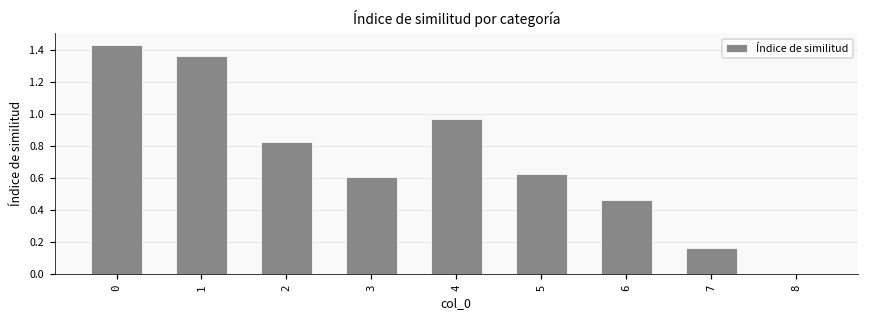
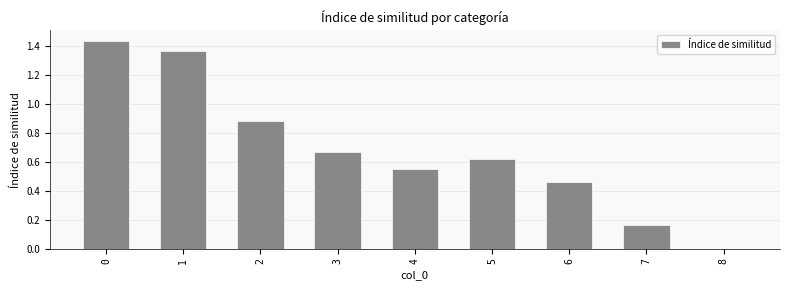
  {
    "0": 1.43,
    "1": 1.36,
-   "2": 0.83,
-   "3": 0.61,
-   "4": 0.97,
+   "2": 0.88,
+   "3": 0.67,
+   "4": 0.55,
    "5": 0.62,
    "6": 0.46,
    "7": 0.16,
    "8": 0.00
  }
